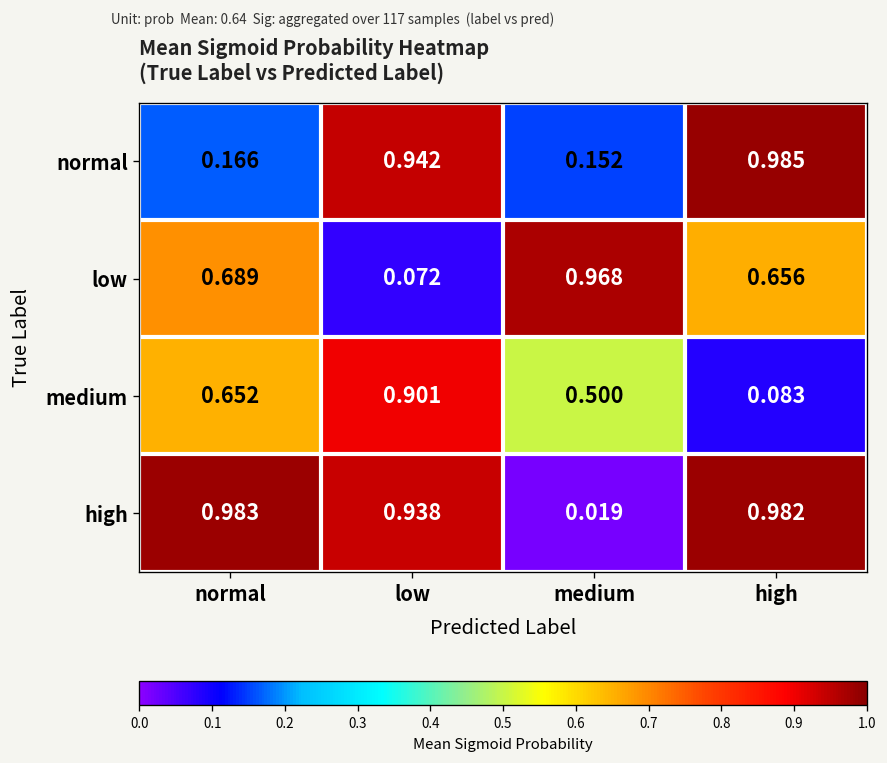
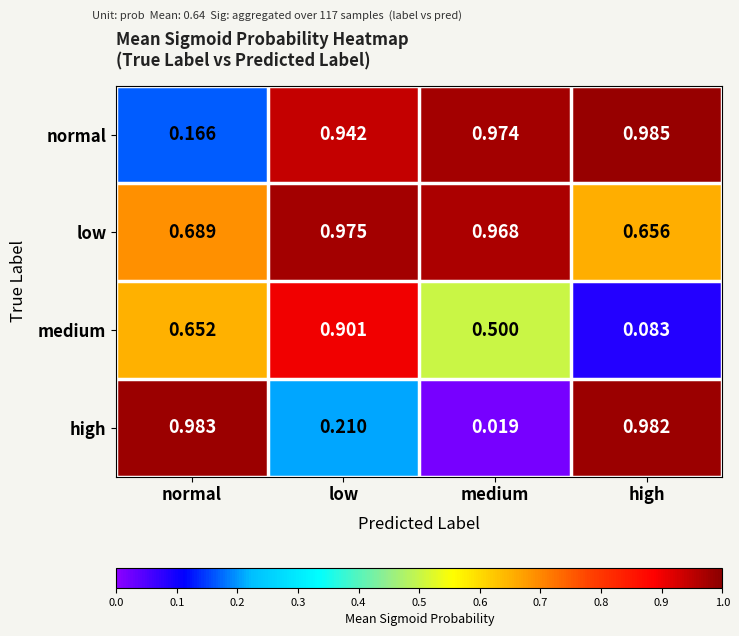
  {
    "normal": {
      "normal": 0.166,
      "low": 0.942,
-     "medium": 0.152,
+     "medium": 0.974,
      "high": 0.985
    },
    "low": {
      "normal": 0.689,
-     "low": 0.072,
+     "low": 0.975,
      "medium": 0.968,
      "high": 0.656
    },
    "medium": {
      "normal": 0.652,
      "low": 0.901,
      "medium": 0.500,
      "high": 0.083
    },
    "high": {
      "normal": 0.983,
-     "low": 0.938,
+     "low": 0.210,
      "medium": 0.019,
      "high": 0.982
    }
  }
